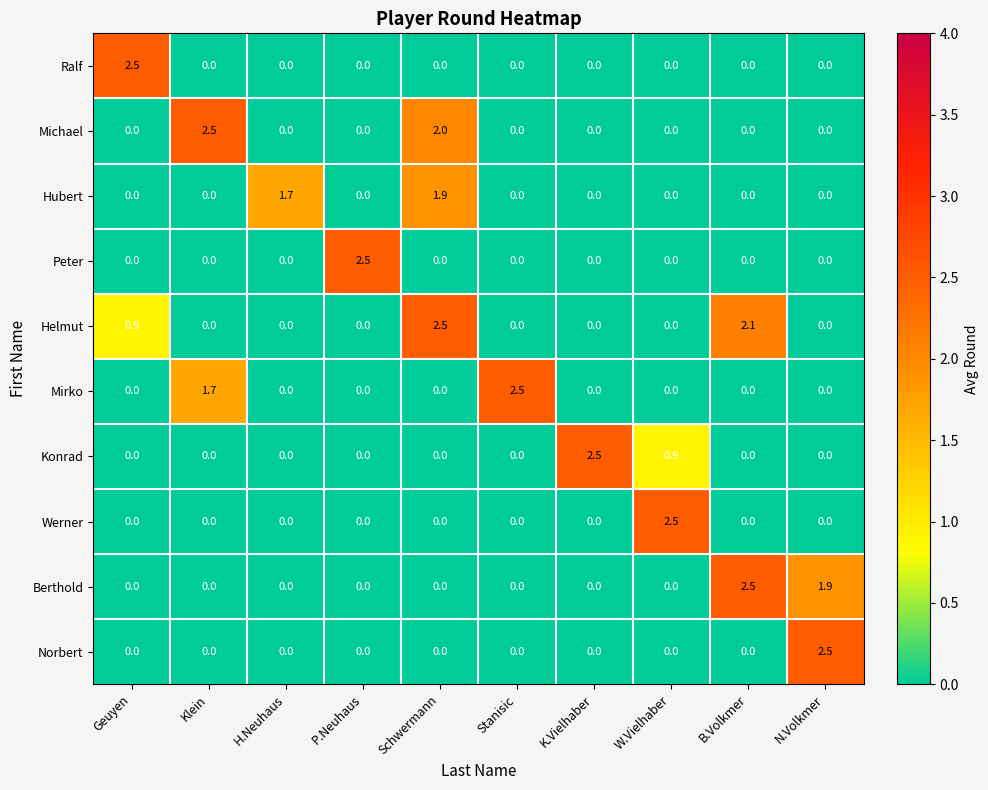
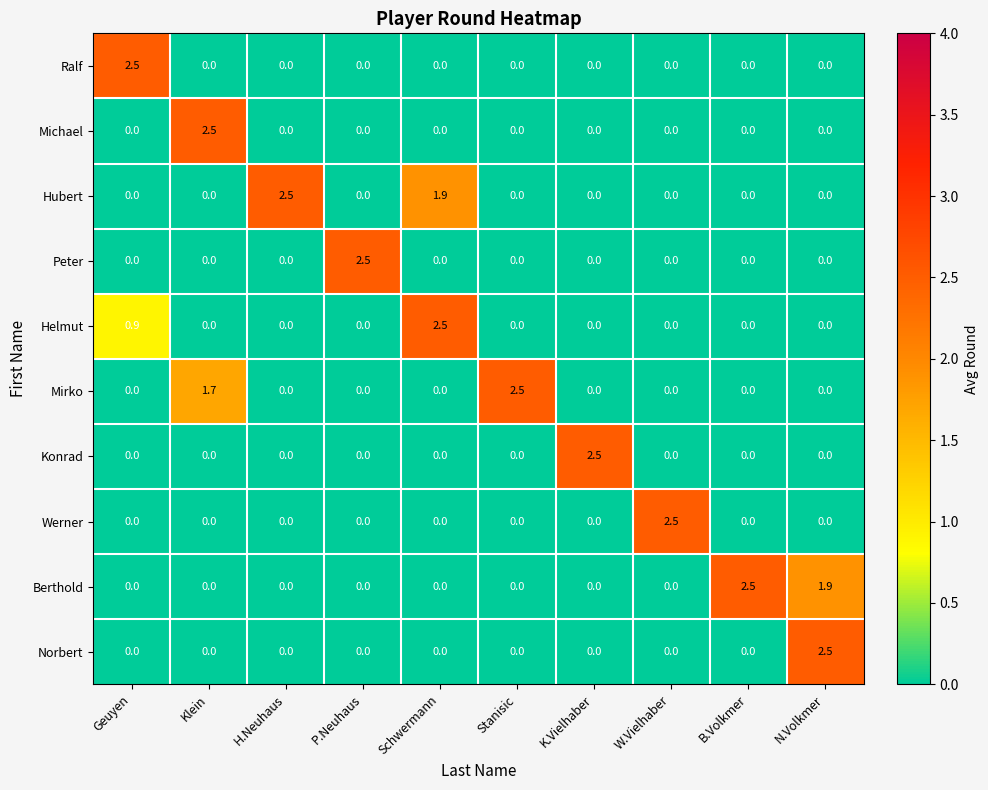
  {
    "Ralf": {
      "Geuyen": 2.5,
      "Klein": 0.0,
      "H.Neuhaus": 0.0,
      "P.Neuhaus": 0.0,
      "Schwermann": 0.0,
      "Stanisic": 0.0,
      "K.Vielhaber": 0.0,
      "W.Vielhaber": 0.0,
      "B.Volkmer": 0.0,
      "N.Volkmer": 0.0
    },
    "Michael": {
      "Geuyen": 0.0,
      "Klein": 2.5,
      "H.Neuhaus": 0.0,
      "P.Neuhaus": 0.0,
-     "Schwermann": 2.0,
+     "Schwermann": 0.0,
      "Stanisic": 0.0,
      "K.Vielhaber": 0.0,
      "W.Vielhaber": 0.0,
      "B.Volkmer": 0.0,
      "N.Volkmer": 0.0
    },
    "Hubert": {
      "Geuyen": 0.0,
      "Klein": 0.0,
-     "H.Neuhaus": 1.7,
+     "H.Neuhaus": 2.5,
      "P.Neuhaus": 0.0,
      "Schwermann": 1.9,
      "Stanisic": 0.0,
      "K.Vielhaber": 0.0,
      "W.Vielhaber": 0.0,
      "B.Volkmer": 0.0,
      "N.Volkmer": 0.0
    },
    "Peter": {
      "Geuyen": 0.0,
      "Klein": 0.0,
      "H.Neuhaus": 0.0,
      "P.Neuhaus": 2.5,
      "Schwermann": 0.0,
      "Stanisic": 0.0,
      "K.Vielhaber": 0.0,
      "W.Vielhaber": 0.0,
      "B.Volkmer": 0.0,
      "N.Volkmer": 0.0
    },
    "Helmut": {
      "Geuyen": 0.9,
      "Klein": 0.0,
      "H.Neuhaus": 0.0,
      "P.Neuhaus": 0.0,
      "Schwermann": 2.5,
      "Stanisic": 0.0,
      "K.Vielhaber": 0.0,
      "W.Vielhaber": 0.0,
-     "B.Volkmer": 2.1,
+     "B.Volkmer": 0.0,
      "N.Volkmer": 0.0
    },
    "Mirko": {
      "Geuyen": 0.0,
      "Klein": 1.7,
      "H.Neuhaus": 0.0,
      "P.Neuhaus": 0.0,
      "Schwermann": 0.0,
      "Stanisic": 2.5,
      "K.Vielhaber": 0.0,
      "W.Vielhaber": 0.0,
      "B.Volkmer": 0.0,
      "N.Volkmer": 0.0
    },
    "Konrad": {
      "Geuyen": 0.0,
      "Klein": 0.0,
      "H.Neuhaus": 0.0,
      "P.Neuhaus": 0.0,
      "Schwermann": 0.0,
      "Stanisic": 0.0,
      "K.Vielhaber": 2.5,
-     "W.Vielhaber": 0.9,
+     "W.Vielhaber": 0.0,
      "B.Volkmer": 0.0,
      "N.Volkmer": 0.0
    },
    "Werner": {
      "Geuyen": 0.0,
      "Klein": 0.0,
      "H.Neuhaus": 0.0,
      "P.Neuhaus": 0.0,
      "Schwermann": 0.0,
      "Stanisic": 0.0,
      "K.Vielhaber": 0.0,
      "W.Vielhaber": 2.5,
      "B.Volkmer": 0.0,
      "N.Volkmer": 0.0
    },
    "Berthold": {
      "Geuyen": 0.0,
      "Klein": 0.0,
      "H.Neuhaus": 0.0,
      "P.Neuhaus": 0.0,
      "Schwermann": 0.0,
      "Stanisic": 0.0,
      "K.Vielhaber": 0.0,
      "W.Vielhaber": 0.0,
      "B.Volkmer": 2.5,
      "N.Volkmer": 1.9
    },
    "Norbert": {
      "Geuyen": 0.0,
      "Klein": 0.0,
      "H.Neuhaus": 0.0,
      "P.Neuhaus": 0.0,
      "Schwermann": 0.0,
      "Stanisic": 0.0,
      "K.Vielhaber": 0.0,
      "W.Vielhaber": 0.0,
      "B.Volkmer": 0.0,
      "N.Volkmer": 2.5
    }
  }
